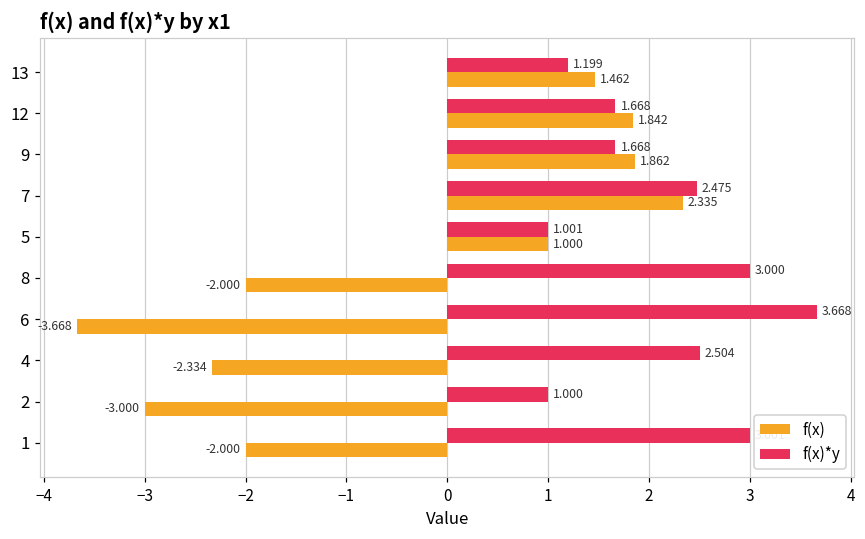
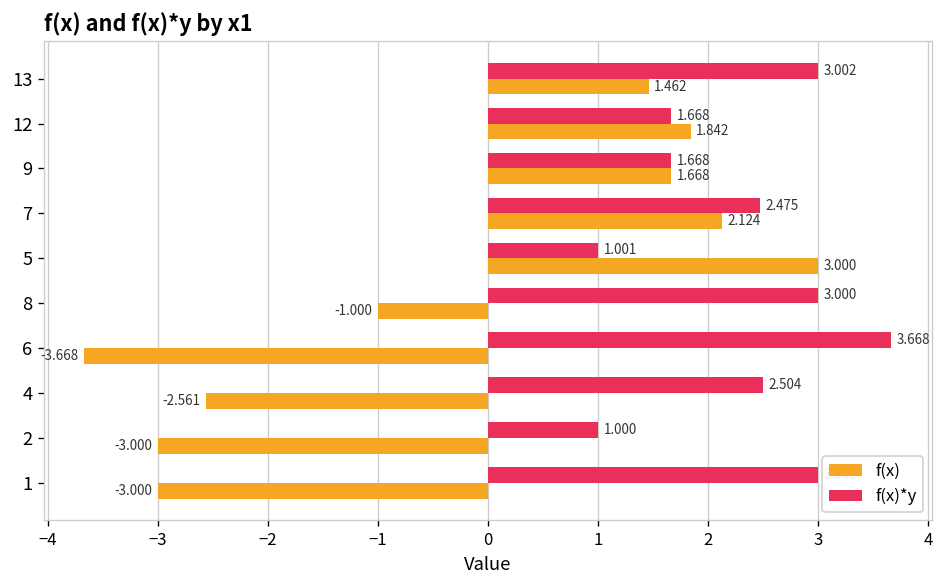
  {
    "f(x)": {
      "13": 1.462,
      "12": 1.842,
-     "9": 1.862,
-     "7": 2.335,
-     "5": 1.000,
-     "8": -2.000,
+     "9": 1.668,
+     "7": 2.124,
+     "5": 3.000,
+     "8": -1.000,
      "6": -3.668,
-     "4": -2.334,
+     "4": -2.561,
      "2": -3.000,
-     "1": -2.000
+     "1": -3.000
    },
    "f(x)*y": {
-     "13": 1.199,
+     "13": 3.002,
      "12": 1.668,
      "9": 1.668,
      "7": 2.475,
      "5": 1.001,
      "8": 3.000,
      "6": 3.668,
      "4": 2.504,
      "2": 1.000
    }
  }
